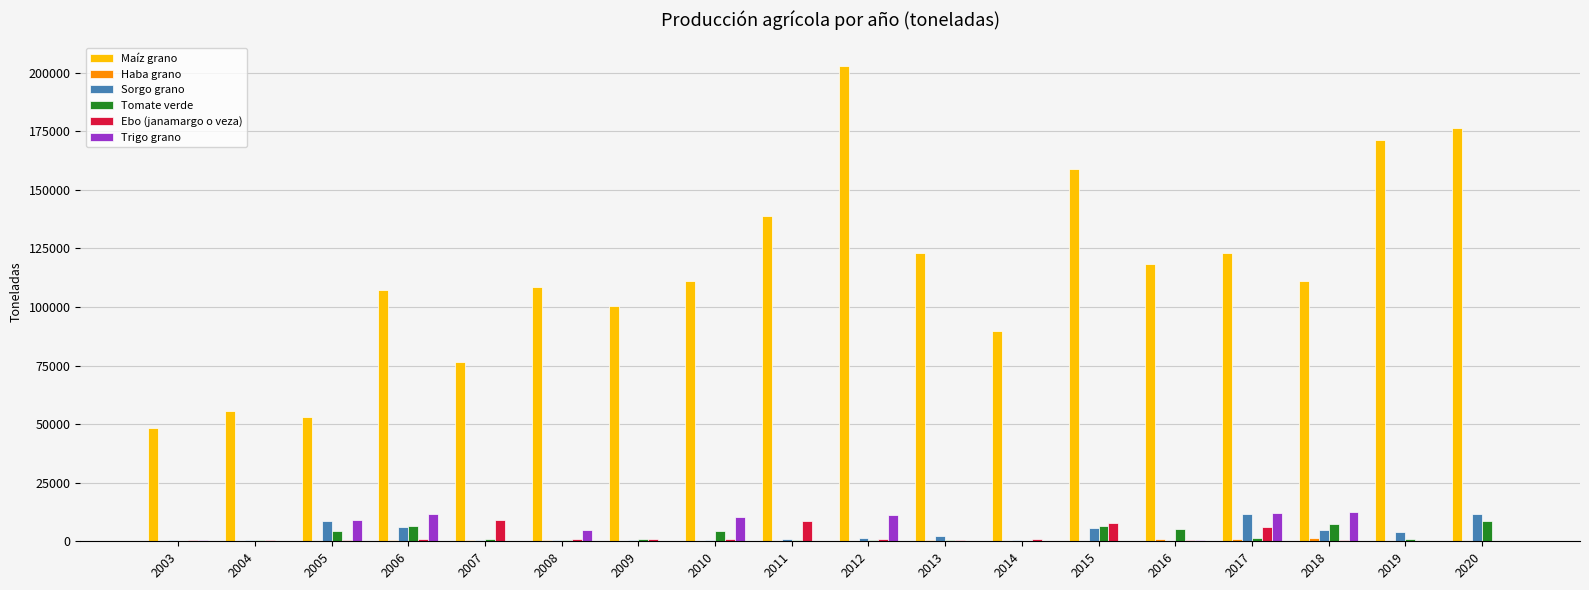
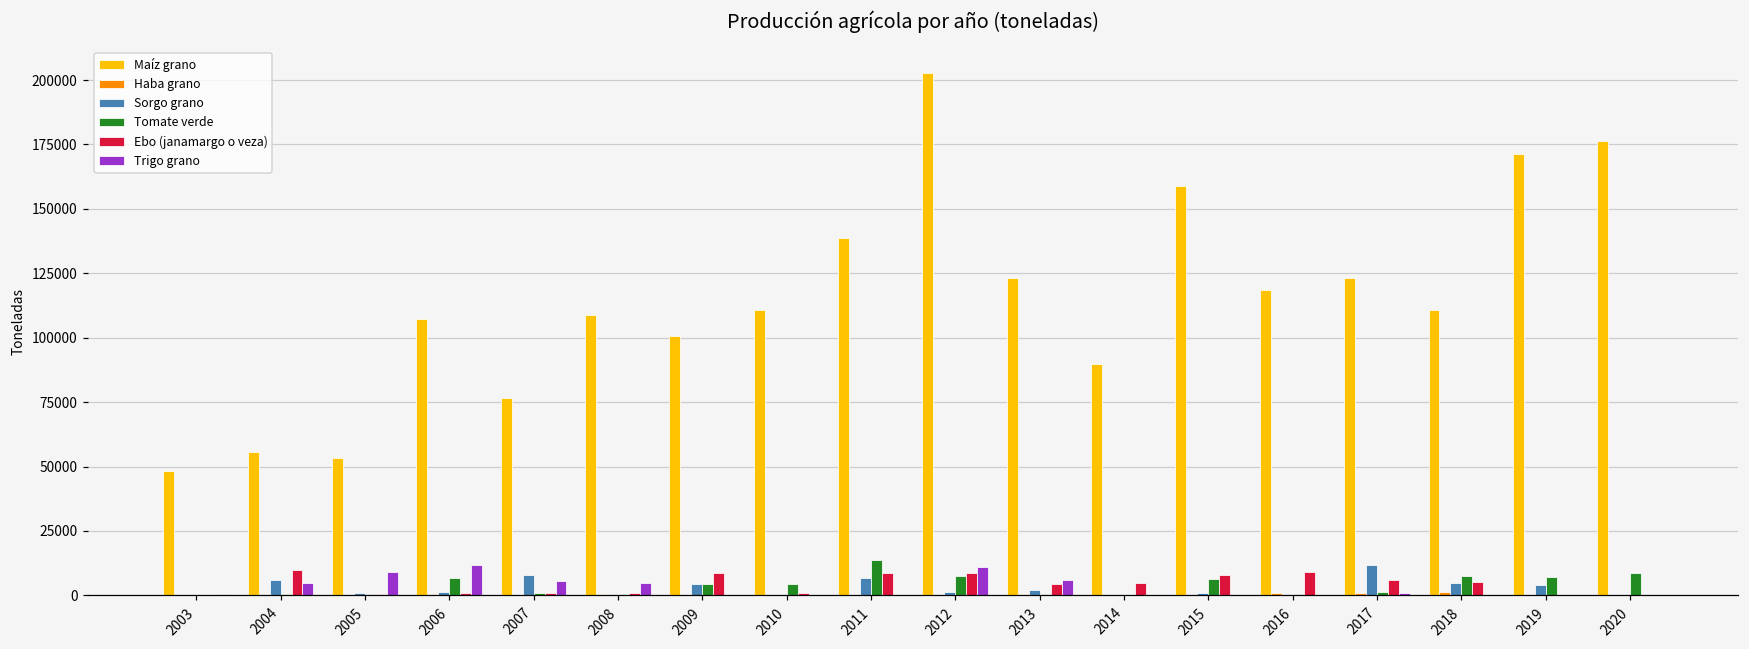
  {
    "Sorgo grano": {
-     "2004": 1000,
-     "2005": 9000,
-     "2006": 6000,
-     "2007": 1000,
-     "2009": 0,
-     "2011": 1000,
+     "2004": 6000,
+     "2005": 1000,
+     "2006": 1000,
+     "2007": 8000,
+     "2009": 5000,
+     "2011": 7000,
      "2012": 1000,
      "2013": 2000,
-     "2015": 6000,
+     "2015": 1000,
      "2016": 0,
      "2017": 12000,
      "2018": 5000,
      "2019": 4000,
-     "2020": 11000
+     "2020": 0
    },
    "Tomate verde": {
-     "2005": 4000,
+     "2005": 1000,
      "2006": 7000,
-     "2009": 1000,
+     "2009": 5000,
      "2010": 5000,
-     "2011": 0,
-     "2012": 1000,
+     "2011": 14000,
+     "2012": 7000,
      "2014": 0,
      "2015": 6000,
-     "2016": 5000,
+     "2016": 1000,
      "2017": 1000,
      "2018": 7000,
-     "2019": 1000,
+     "2019": 7000,
      "2020": 9000
    },
    "Ebo (janamargo o veza)": {
-     "2004": 0,
-     "2007": 9000,
-     "2009": 1000,
+     "2004": 10000,
+     "2007": 1000,
+     "2009": 9000,
      "2011": 9000,
-     "2012": 1000,
-     "2013": 1000,
-     "2014": 1000,
+     "2012": 9000,
+     "2013": 4000,
+     "2014": 5000,
      "2015": 8000,
-     "2016": 0,
+     "2016": 9000,
      "2017": 6000,
-     "2018": 1000,
+     "2018": 5000,
      "2019": 0,
      "2020": 0
    },
    "Trigo grano": {
-     "2004": 0,
+     "2004": 5000,
      "2005": 9000,
      "2006": 12000,
-     "2007": 0,
+     "2007": 5000,
      "2008": 5000,
-     "2010": 10000,
+     "2010": 0,
      "2012": 11000,
-     "2013": 0,
+     "2013": 6000,
      "2014": 0,
-     "2017": 12000,
-     "2018": 12000,
+     "2017": 1000,
+     "2018": 0,
      "2019": 0,
      "2020": 0
    }
  }
